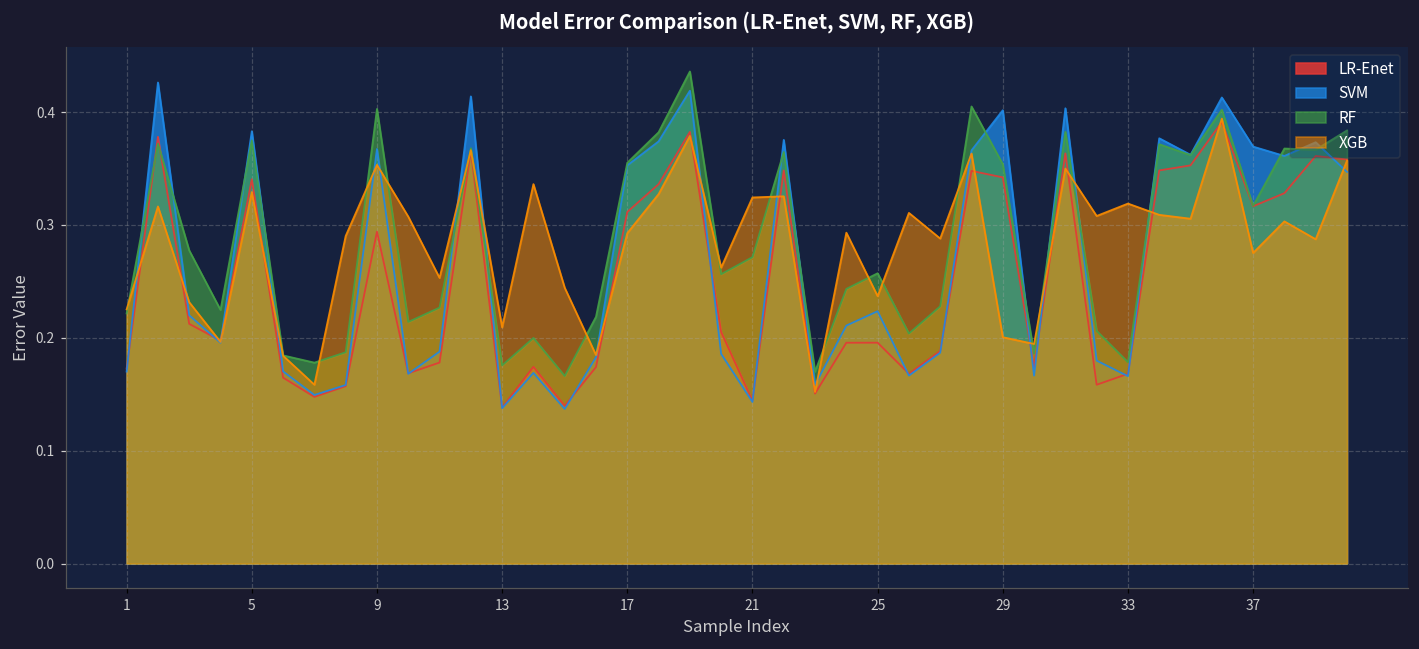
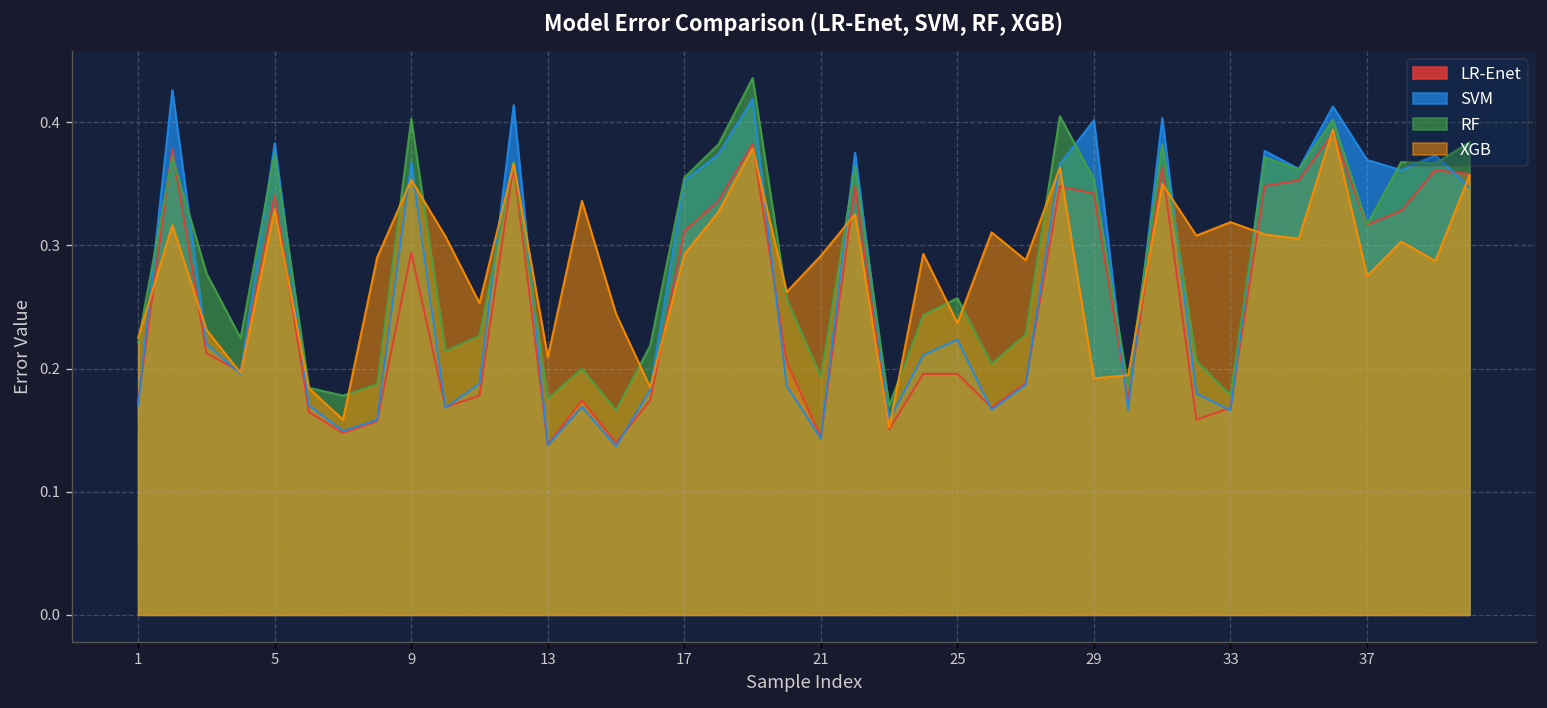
  {
    "LR-Enet": {
      "1": 0.173,
      "5": 0.340,
      "9": 0.294,
      "17": 0.311,
      "25": 0.196,
      "29": 0.342
    },
    "SVM": {
      "1": 0.170,
      "5": 0.383,
      "9": 0.367,
      "25": 0.224,
      "29": 0.402,
      "37": 0.369
    },
    "RF": {
      "1": 0.222,
      "5": 0.375,
      "9": 0.403,
      "13": 0.176,
-     "21": 0.271,
+     "21": 0.193,
      "25": 0.257,
      "29": 0.354,
      "33": 0.178
    },
    "XGB": {
      "1": 0.225,
      "5": 0.329,
      "9": 0.353,
      "13": 0.209,
      "17": 0.293,
-     "21": 0.324,
+     "21": 0.292,
      "25": 0.237,
-     "29": 0.201,
+     "29": 0.192,
      "33": 0.319,
      "37": 0.275
    }
  }
